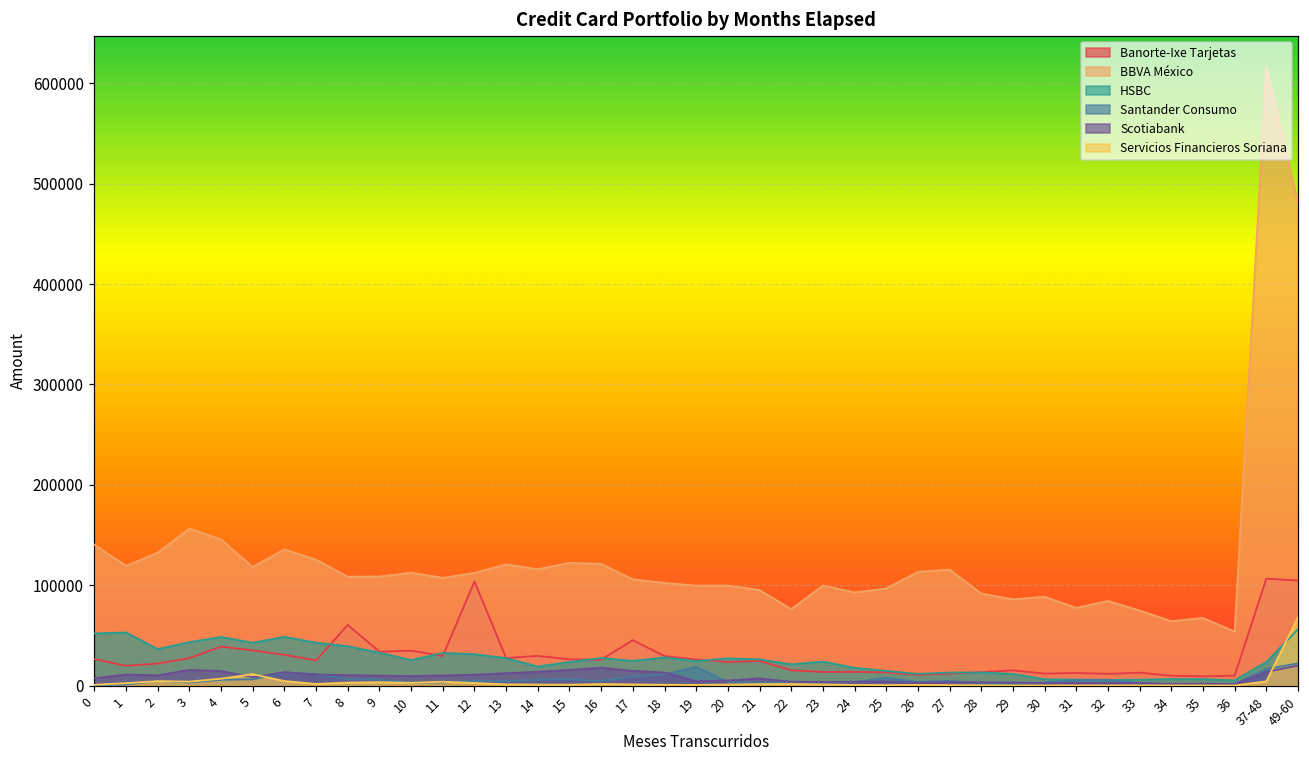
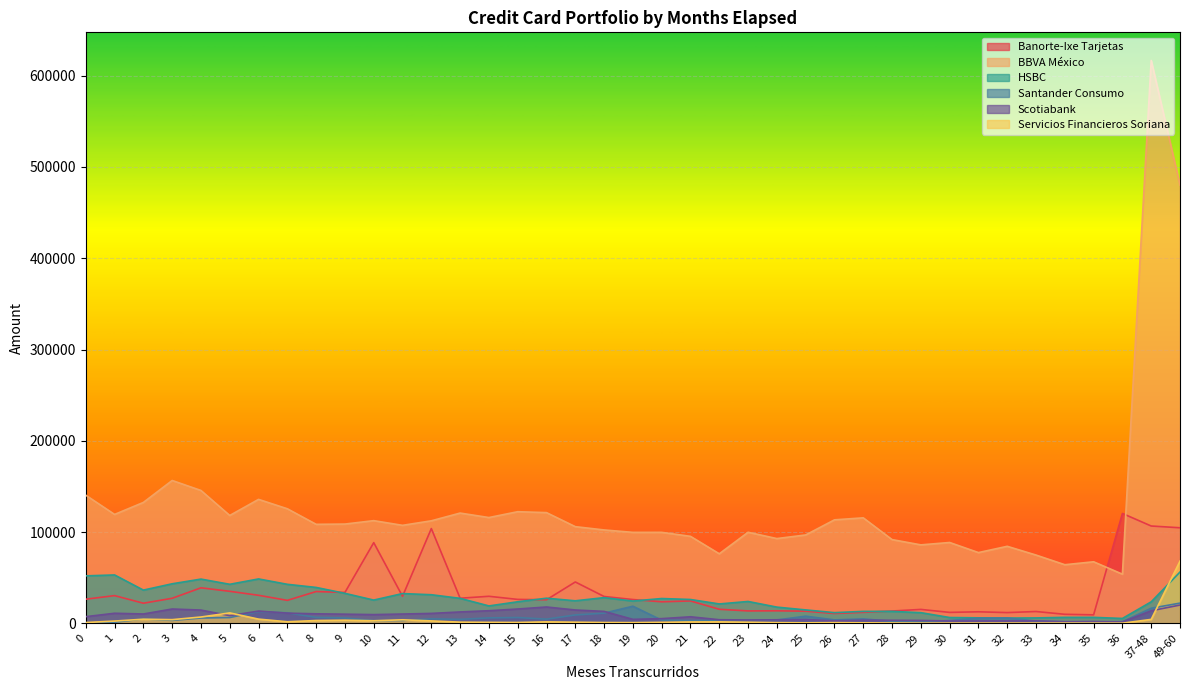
  {
    "Banorte-Ixe Tarjetas": {
      "0": 30000,
-     "1": 20000,
+     "1": 30000,
      "2": 20000,
      "3": 30000,
      "4": 40000,
      "5": 40000,
      "6": 30000,
      "7": 30000,
-     "8": 60000,
-     "10": 30000,
+     "8": 30000,
+     "10": 90000,
      "11": 30000,
      "12": 100000,
      "14": 30000,
      "17": 50000,
      "20": 20000,
      "22": 20000,
      "23": 10000,
      "24": 10000,
      "29": 20000,
      "30": 10000,
      "31": 10000,
      "32": 10000,
      "33": 10000,
      "34": 10000,
      "35": 10000,
-     "36": 10000,
+     "36": 120000,
      "37-48": 110000,
      "49-60": 100000
    }
  }
